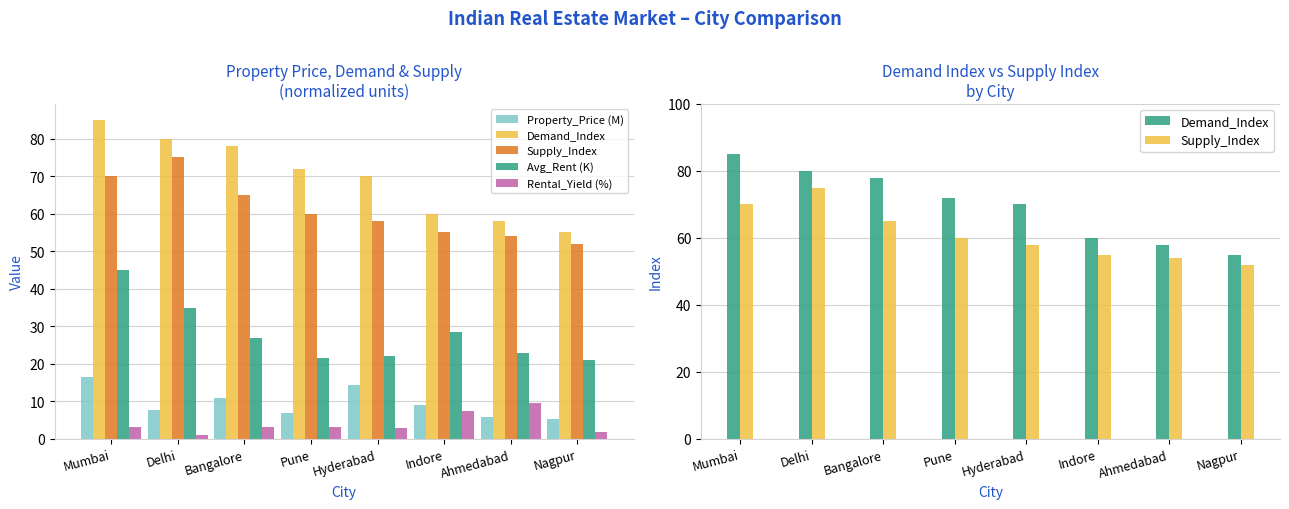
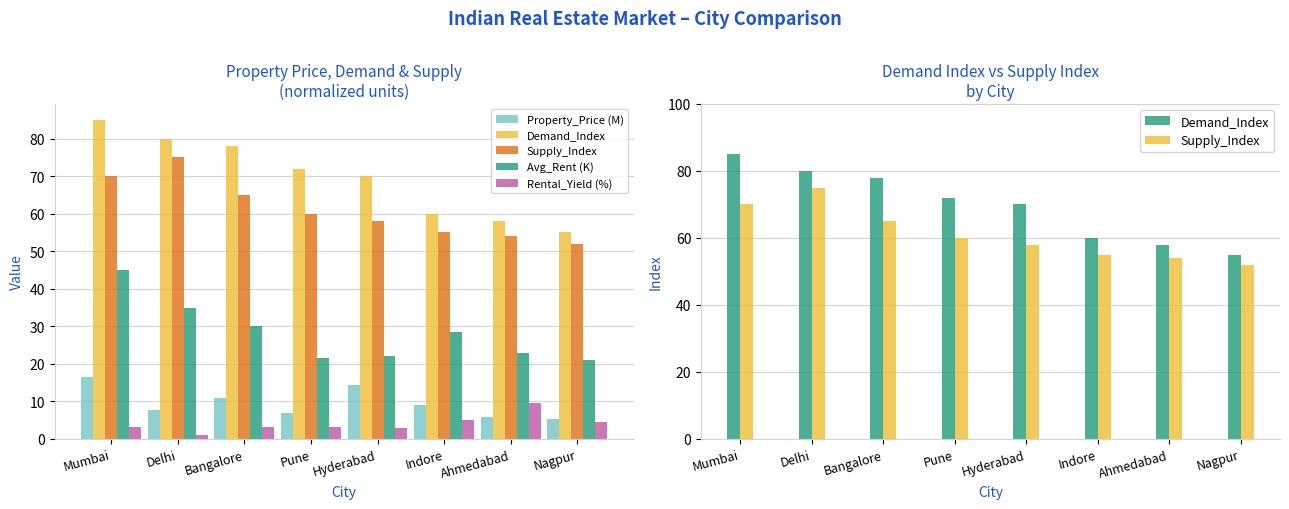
  {
    "Property Price, Demand & Supply (normalized units)": {
      "Property_Price (M)": {
        "Mumbai": 17,
        "Delhi": 8,
        "Bangalore": 11,
        "Pune": 7,
        "Hyderabad": 14,
        "Indore": 9,
        "Ahmedabad": 6,
        "Nagpur": 5
      },
      "Avg_Rent (K)": {
        "Mumbai": 45,
        "Delhi": 35,
-       "Bangalore": 27,
+       "Bangalore": 30,
        "Pune": 21,
        "Hyderabad": 22,
        "Indore": 28,
        "Ahmedabad": 23,
        "Nagpur": 21
      },
      "Rental_Yield (%)": {
        "Mumbai": 3,
        "Delhi": 1,
        "Bangalore": 3,
        "Pune": 3,
        "Hyderabad": 3,
-       "Indore": 8,
+       "Indore": 5,
        "Ahmedabad": 10,
-       "Nagpur": 2
+       "Nagpur": 5
      }
    },
    "Demand Index vs Supply Index by City": {
      "Demand_Index": {
        "Mumbai": 85,
        "Delhi": 80,
        "Bangalore": 78,
        "Pune": 72,
        "Hyderabad": 70,
        "Indore": 60,
        "Ahmedabad": 58,
        "Nagpur": 55
      },
      "Supply_Index": {
        "Mumbai": 70,
        "Delhi": 75,
        "Bangalore": 65,
        "Pune": 60,
        "Hyderabad": 58,
        "Indore": 55,
        "Ahmedabad": 54,
        "Nagpur": 52
      }
    }
  }
